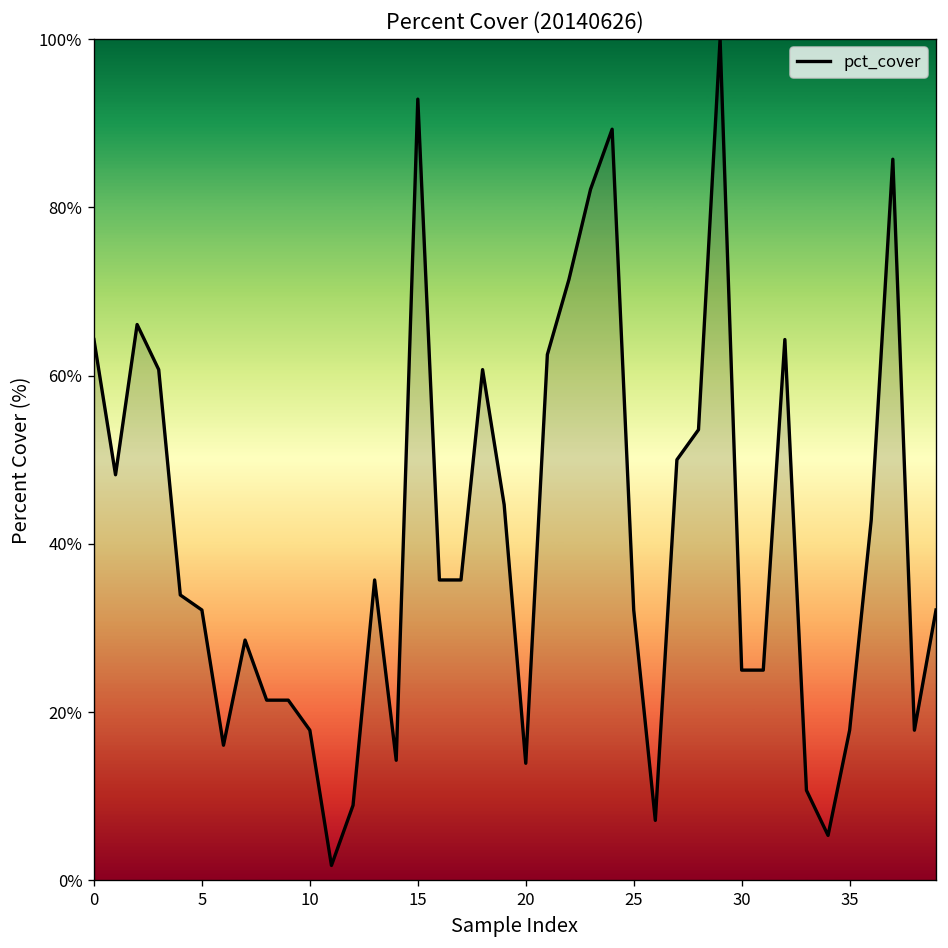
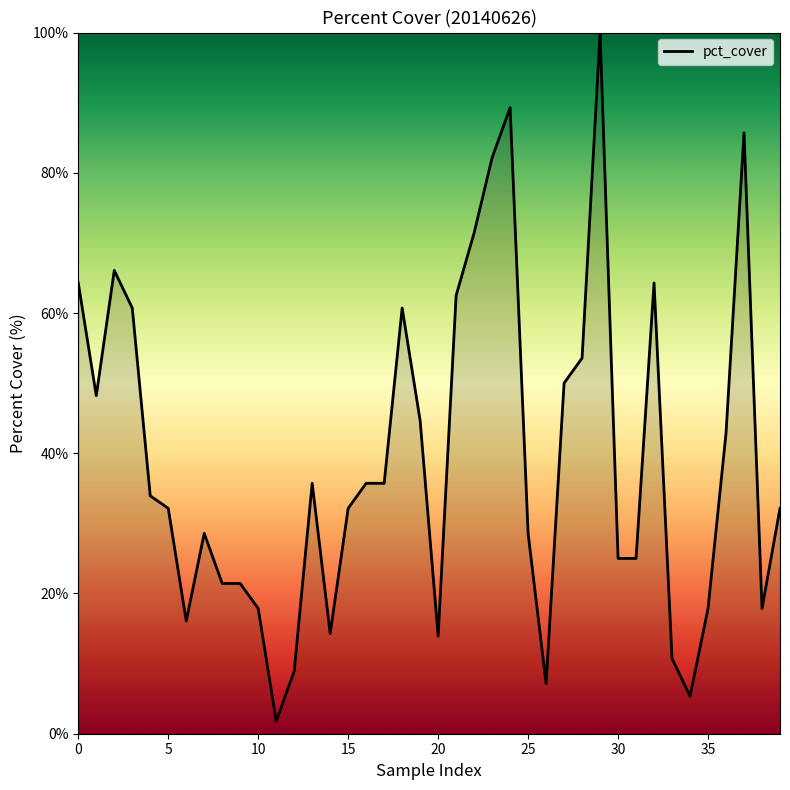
  {
    "0": "64%",
    "5": "32%",
    "10": "18%",
-   "15": "93%",
+   "15": "32%",
    "20": "14%",
-   "25": "32%",
+   "25": "29%",
    "30": "25%",
    "35": "18%"
  }
